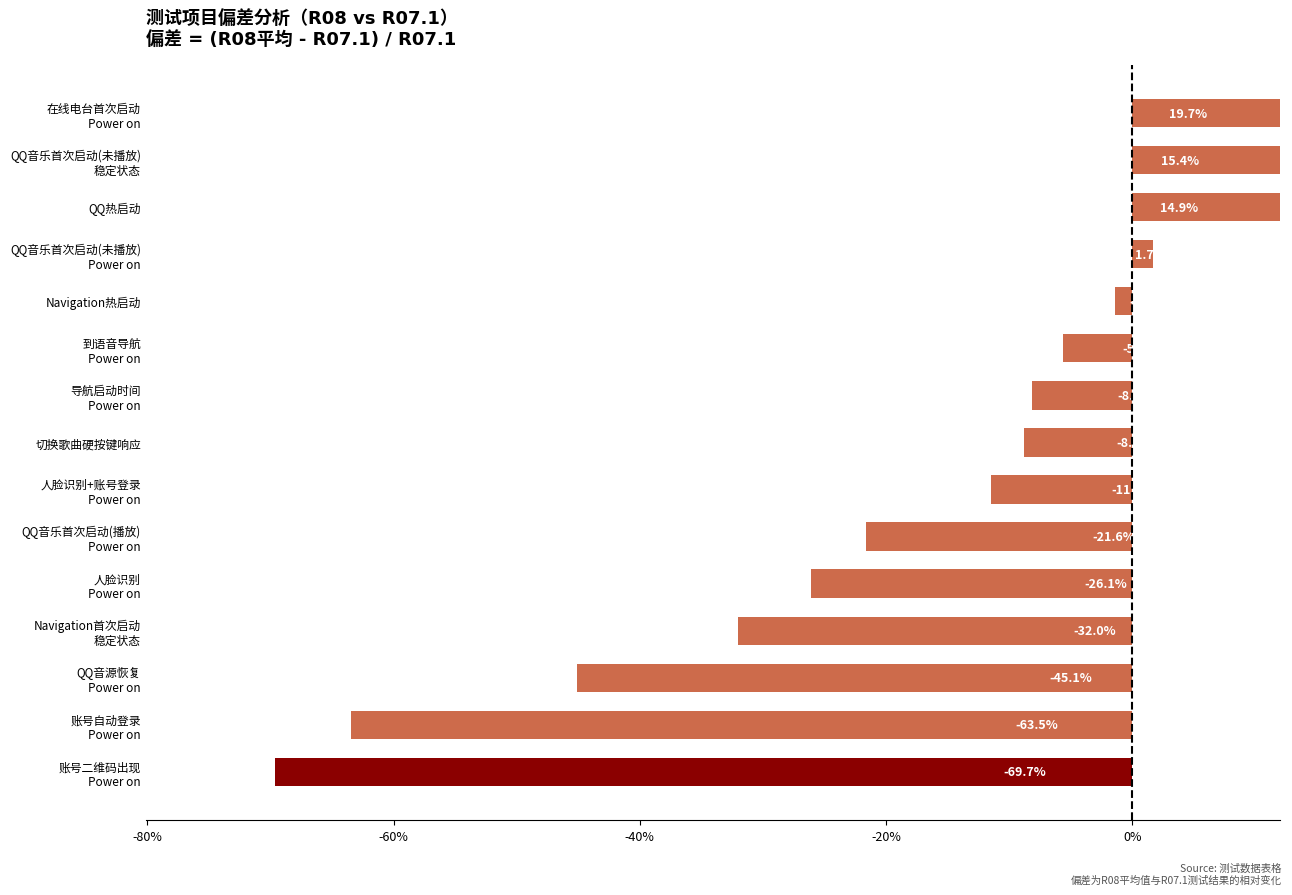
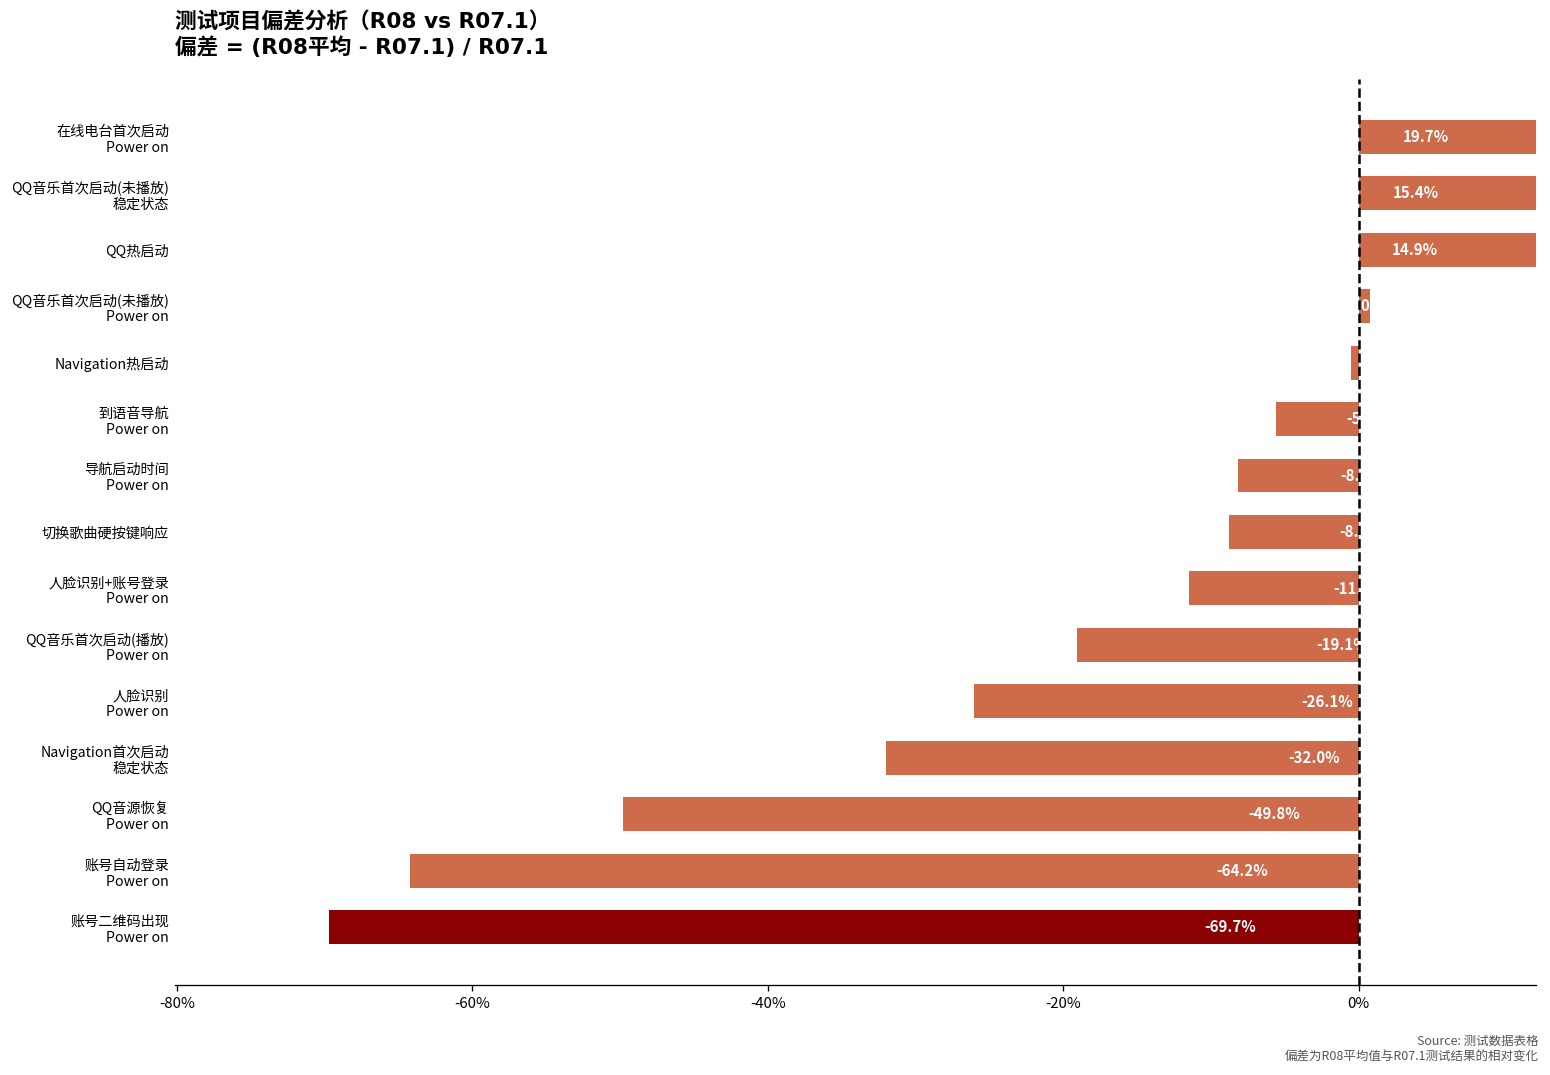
  {
-   "QQ音乐首次启动(未播放) Power on": "1.7%",
-   "Navigation热启动": "-1.4%",
-   "QQ音乐首次启动(播放) Power on": "-21.6%",
+   "QQ音乐首次启动(未播放) Power on": "0.7%",
+   "Navigation热启动": "-0.5%",
+   "QQ音乐首次启动(播放) Power on": "-19.1%",
    "人脸识别 Power on": "-26.1%",
    "Navigation首次启动 稳定状态": "-32.0%",
-   "QQ音源恢复 Power on": "-45.1%",
-   "账号自动登录 Power on": "-63.5%",
+   "QQ音源恢复 Power on": "-49.8%",
+   "账号自动登录 Power on": "-64.2%",
    "账号二维码出现 Power on": "-69.7%"
  }
